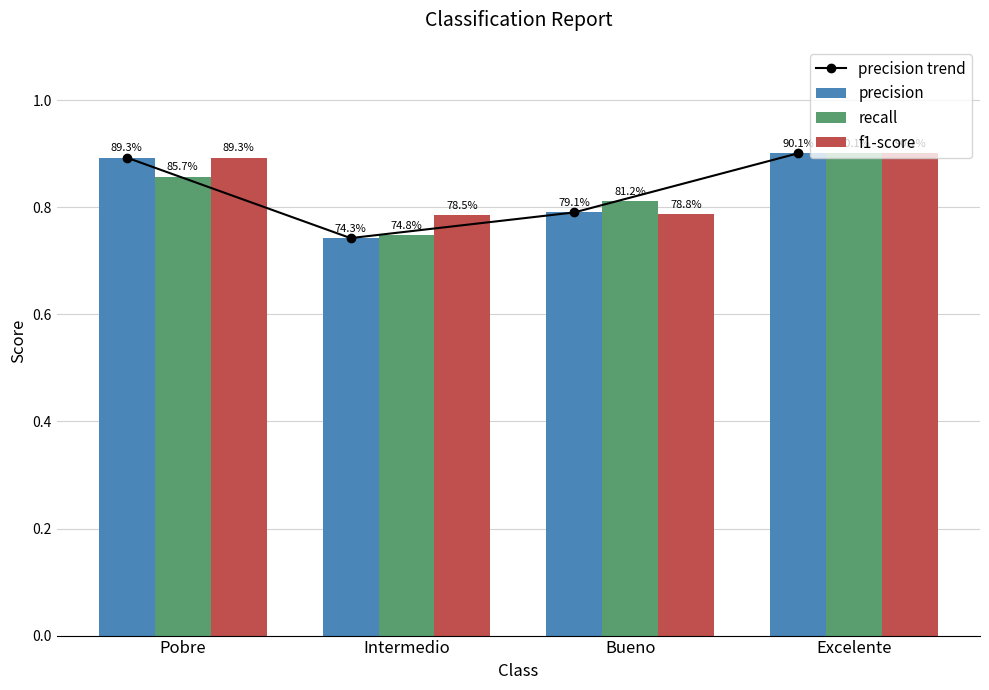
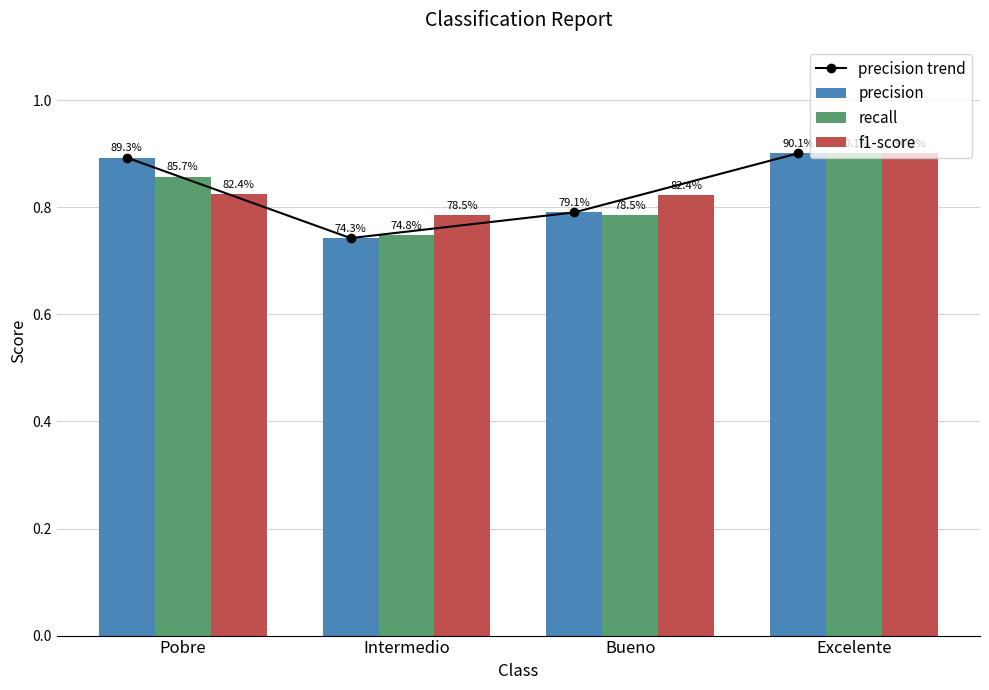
  {
    "precision": {
      "Pobre": "89.3%",
      "Intermedio": "74.3%",
      "Bueno": "79.1%"
    },
    "recall": {
      "Pobre": "85.7%",
      "Intermedio": "74.8%",
-     "Bueno": "81.2%"
+     "Bueno": "78.5%"
    },
    "f1-score": {
-     "Pobre": "89.3%",
+     "Pobre": "82.4%",
      "Intermedio": "78.5%",
-     "Bueno": "78.8%"
+     "Bueno": "82.4%"
    }
  }
